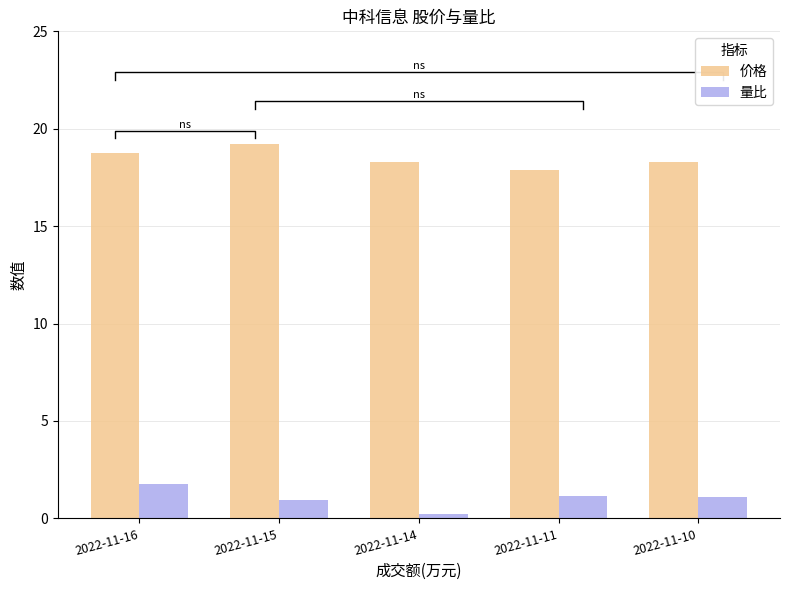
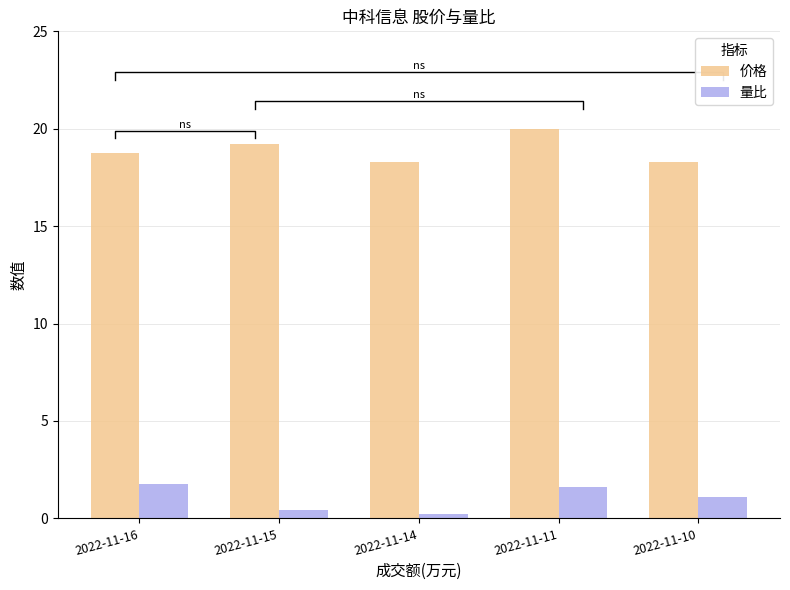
  {
    "价格": {
      "2022-11-16": 18.8,
      "2022-11-15": 19.2,
      "2022-11-14": 18.3,
-     "2022-11-11": 17.9,
+     "2022-11-11": 20.0,
      "2022-11-10": 18.3
    },
    "量比": {
      "2022-11-16": 1.8,
-     "2022-11-15": 1.0,
+     "2022-11-15": 0.4,
      "2022-11-14": 0.2,
-     "2022-11-11": 1.1,
+     "2022-11-11": 1.6,
      "2022-11-10": 1.1
    }
  }
